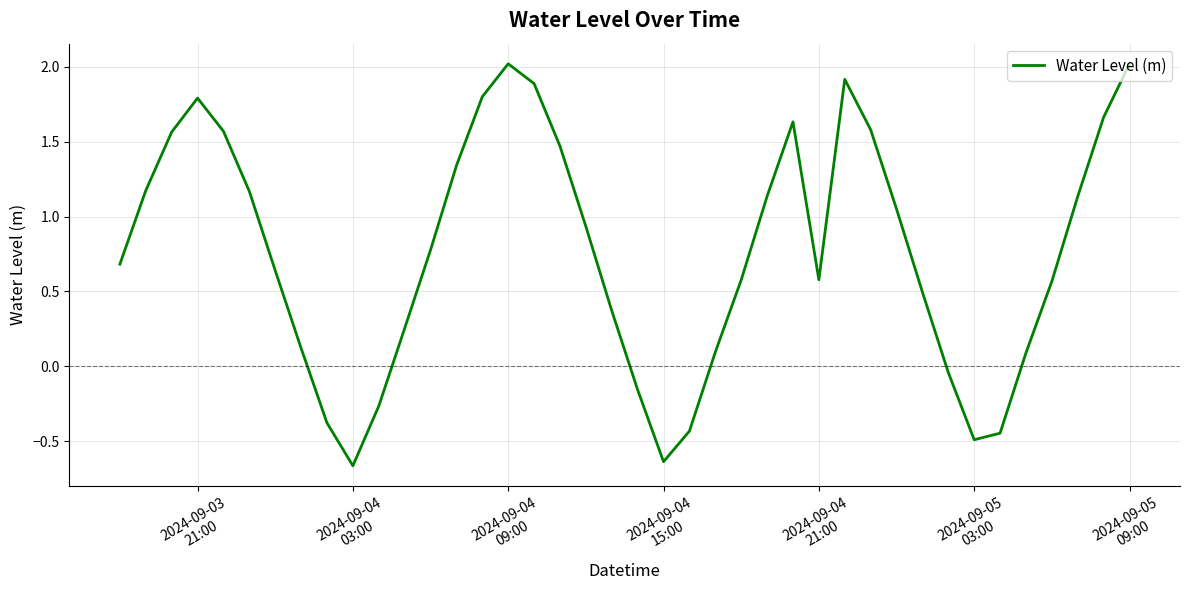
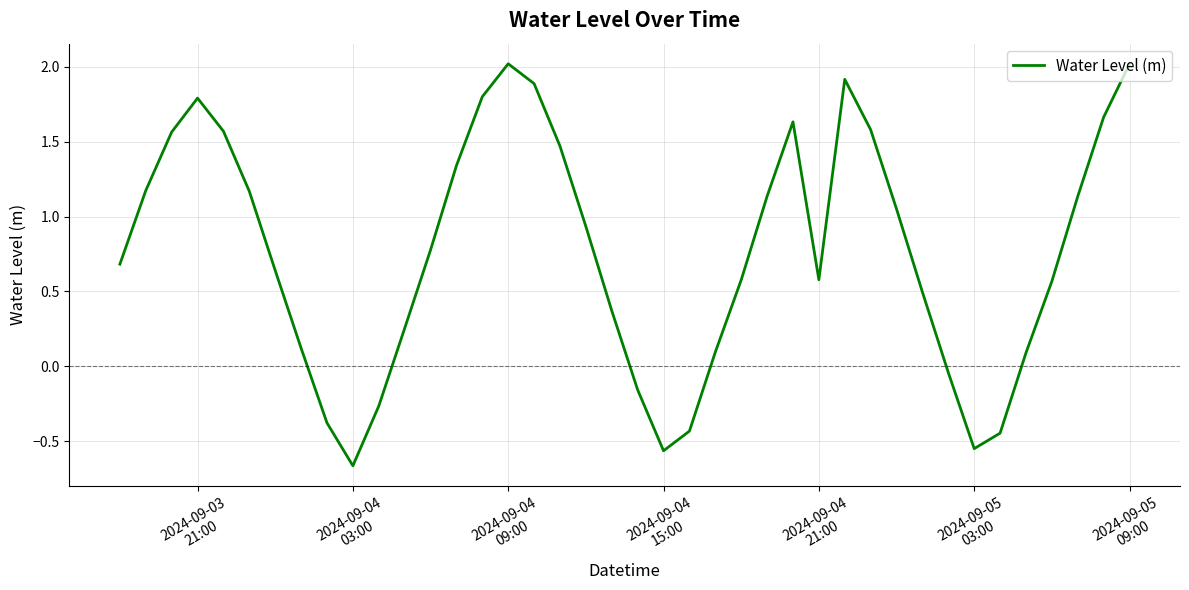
  {
    "2024-09-03 21:00": 1.79,
    "2024-09-04 03:00": -0.66,
    "2024-09-04 09:00": 2.02,
-   "2024-09-04 15:00": -0.64,
+   "2024-09-04 15:00": -0.56,
    "2024-09-04 21:00": 0.58,
-   "2024-09-05 03:00": -0.49
+   "2024-09-05 03:00": -0.55
  }
